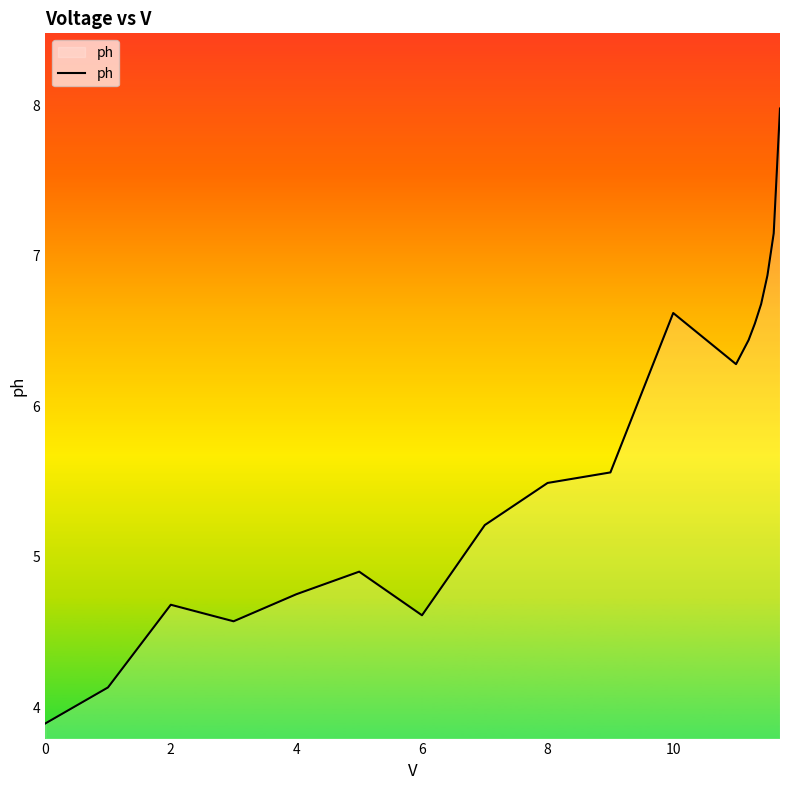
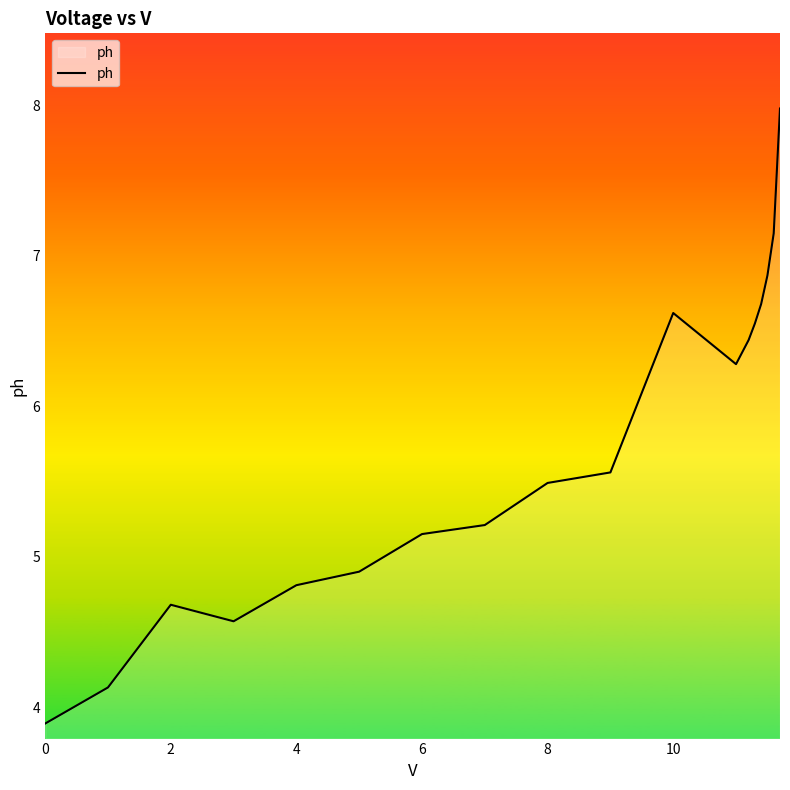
  {
    "0": 3.89,
    "2": 4.68,
-   "4": 4.75,
-   "6": 4.61,
+   "4": 4.81,
+   "6": 5.15,
    "8": 5.49,
    "10": 6.62
  }
